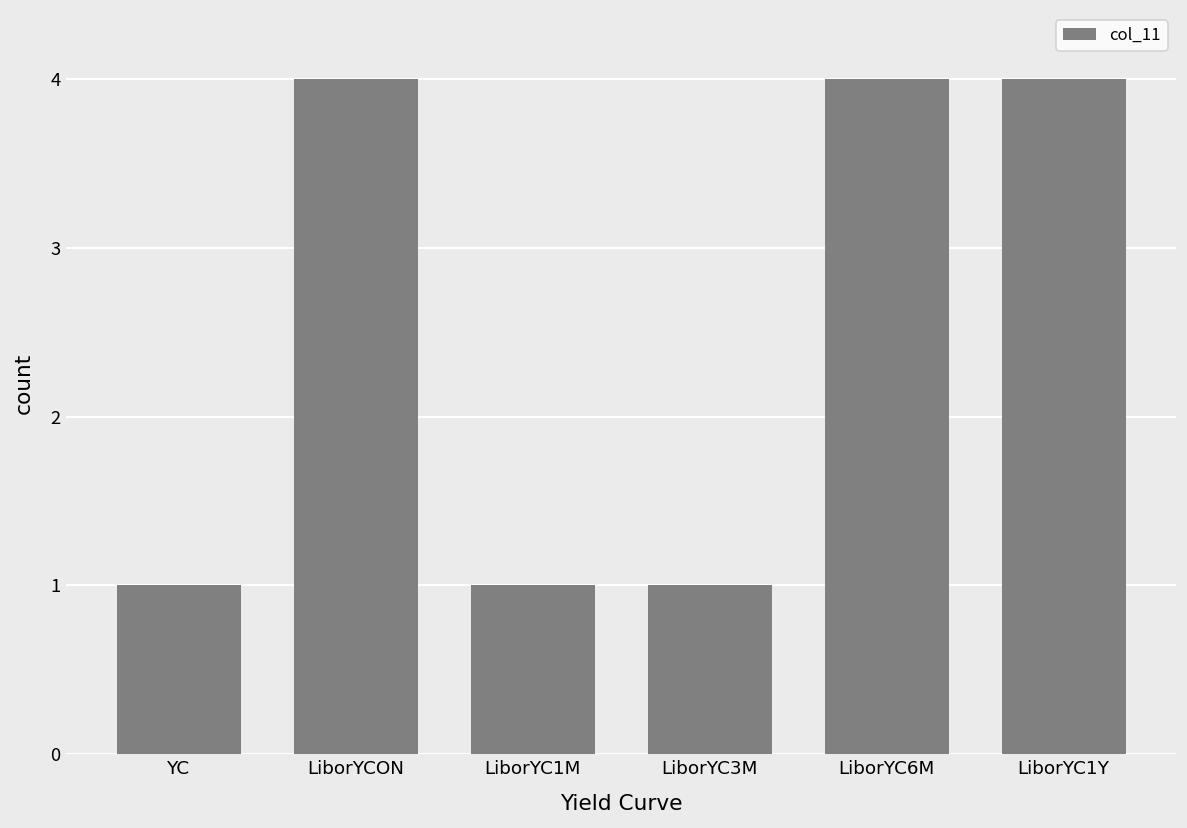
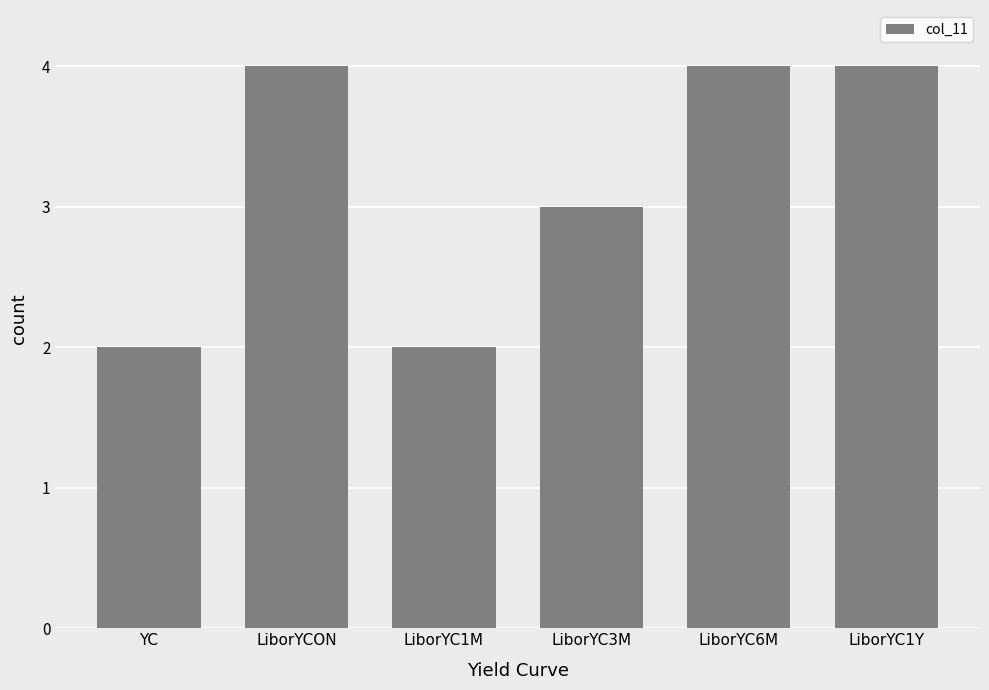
  {
-   "YC": 1,
+   "YC": 2,
    "LiborYCON": 4,
-   "LiborYC1M": 1,
-   "LiborYC3M": 1,
+   "LiborYC1M": 2,
+   "LiborYC3M": 3,
    "LiborYC6M": 4,
    "LiborYC1Y": 4
  }
